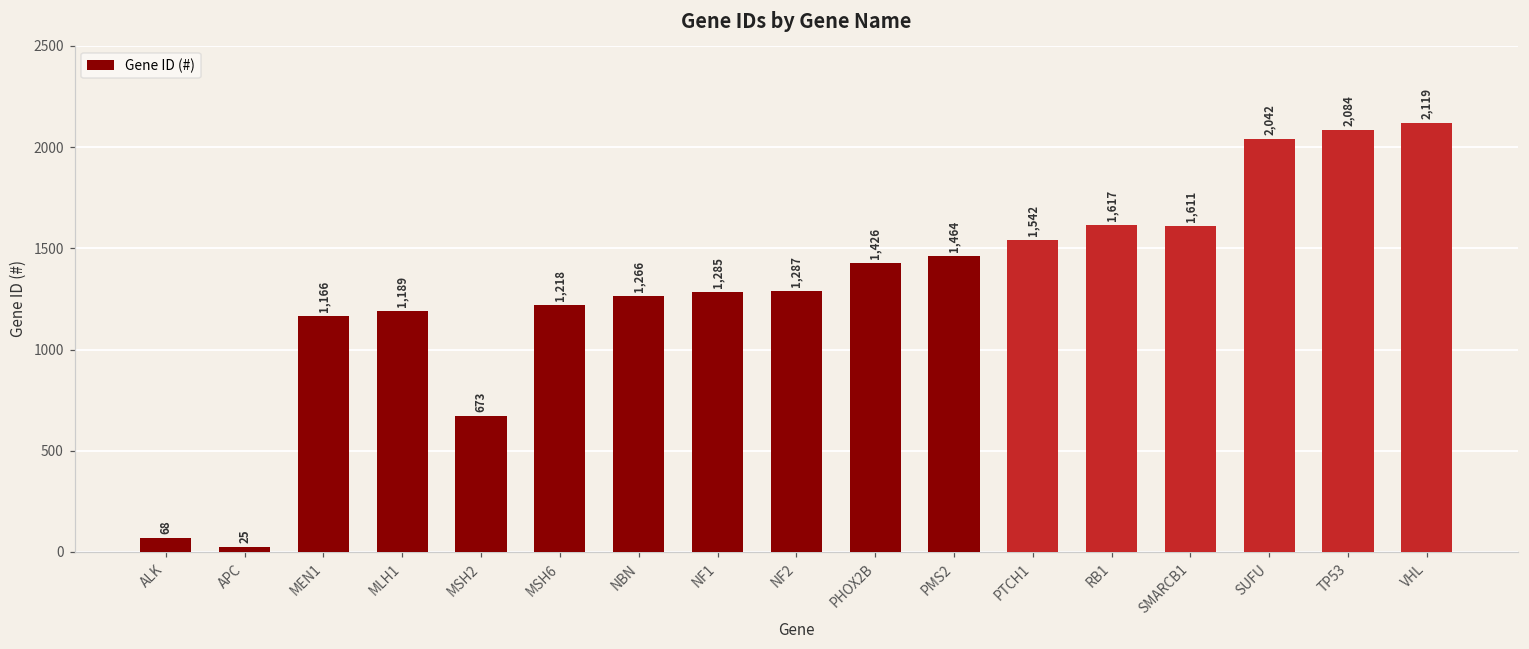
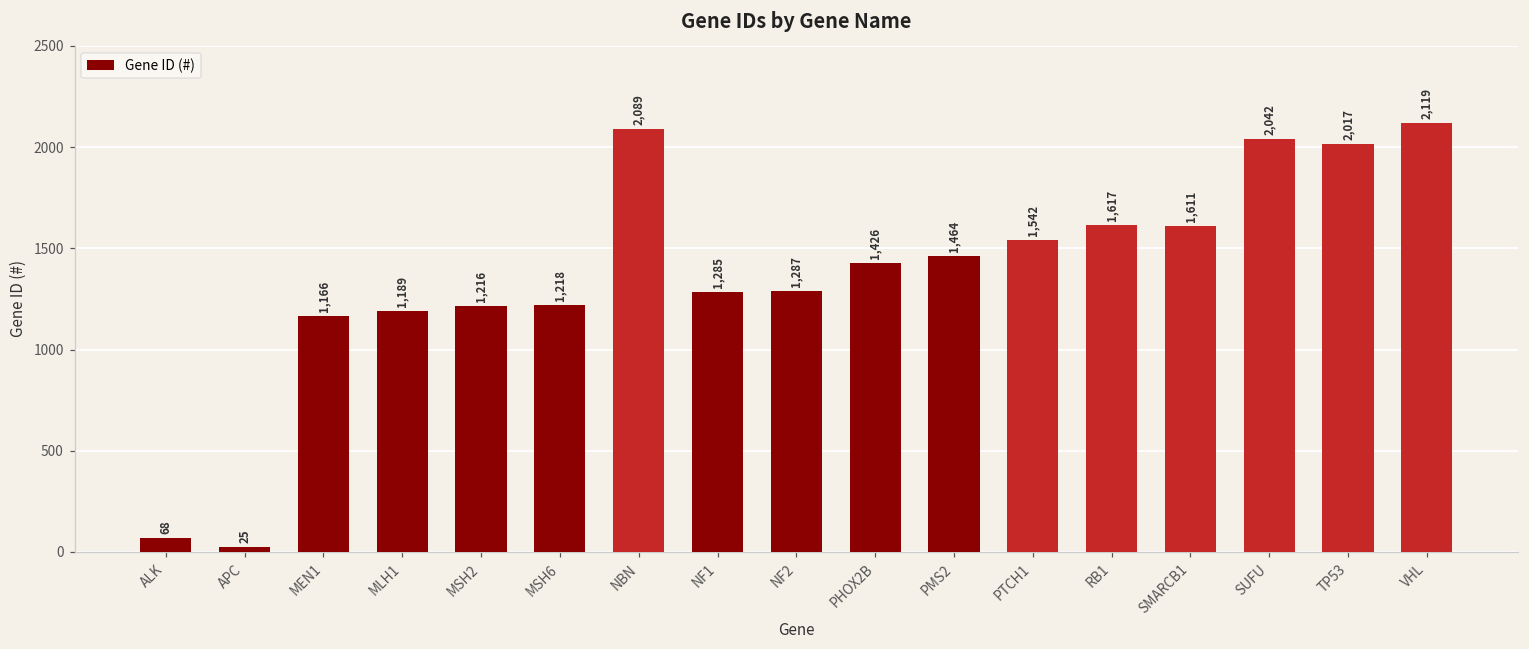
  {
    "ALK": "68",
    "APC": "25",
    "MEN1": "1,166",
    "MLH1": "1,189",
-   "MSH2": "673",
+   "MSH2": "1,216",
    "MSH6": "1,218",
-   "NBN": "1,266",
+   "NBN": "2,089",
    "NF1": "1,285",
    "NF2": "1,287",
    "PHOX2B": "1,426",
    "PMS2": "1,464",
    "PTCH1": "1,542",
    "RB1": "1,617",
    "SMARCB1": "1,611",
    "SUFU": "2,042",
-   "TP53": "2,084",
+   "TP53": "2,017",
    "VHL": "2,119"
  }
